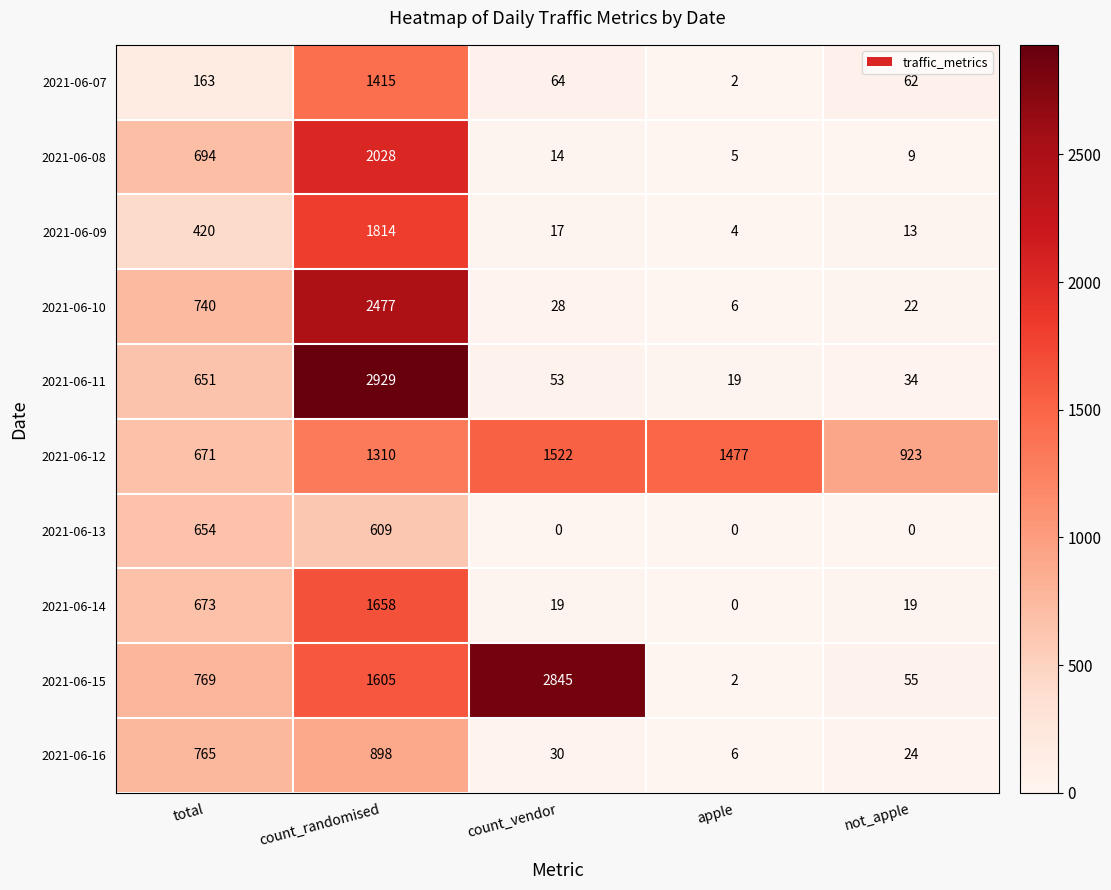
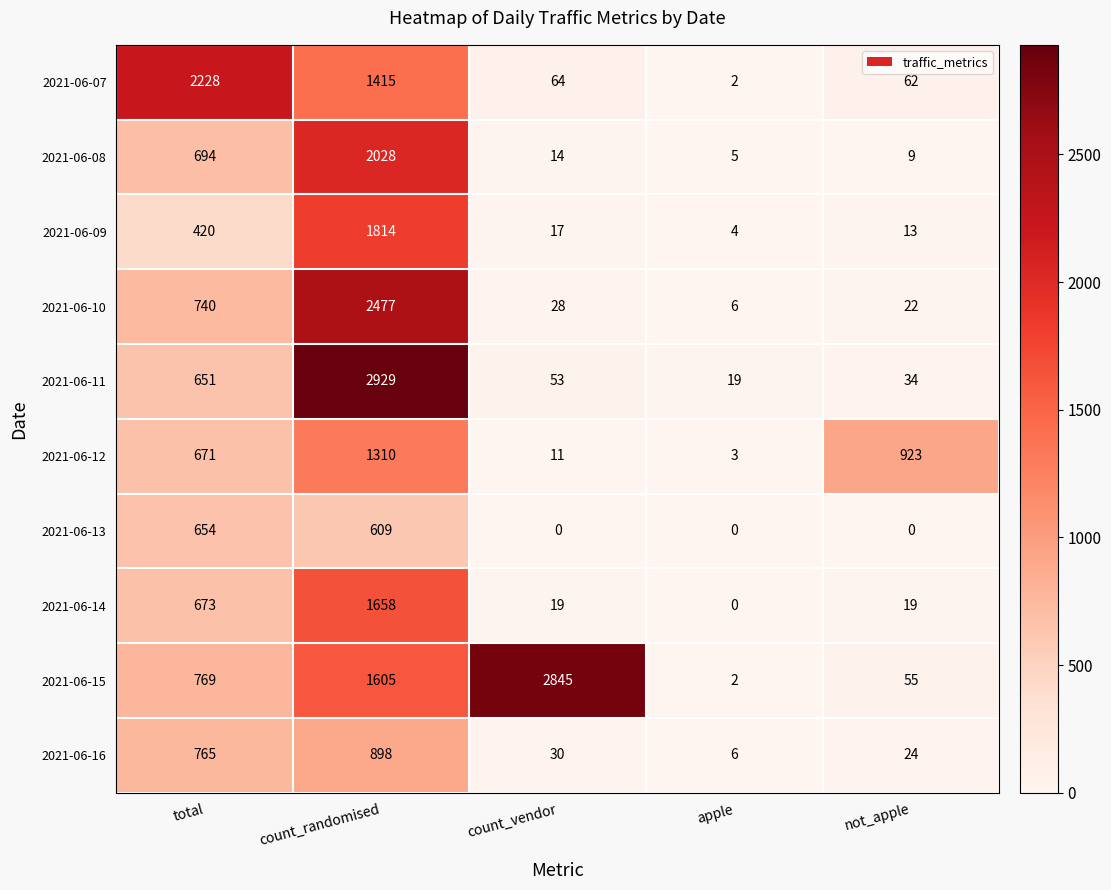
  {
    "2021-06-07": {
-     "total": 163,
+     "total": 2228,
      "count_randomised": 1415,
      "count_vendor": 64,
      "apple": 2,
      "not_apple": 62
    },
    "2021-06-08": {
      "total": 694,
      "count_randomised": 2028,
      "count_vendor": 14,
      "apple": 5,
      "not_apple": 9
    },
    "2021-06-09": {
      "total": 420,
      "count_randomised": 1814,
      "count_vendor": 17,
      "apple": 4,
      "not_apple": 13
    },
    "2021-06-10": {
      "total": 740,
      "count_randomised": 2477,
      "count_vendor": 28,
      "apple": 6,
      "not_apple": 22
    },
    "2021-06-11": {
      "total": 651,
      "count_randomised": 2929,
      "count_vendor": 53,
      "apple": 19,
      "not_apple": 34
    },
    "2021-06-12": {
      "total": 671,
      "count_randomised": 1310,
-     "count_vendor": 1522,
-     "apple": 1477,
+     "count_vendor": 11,
+     "apple": 3,
      "not_apple": 923
    },
    "2021-06-13": {
      "total": 654,
      "count_randomised": 609,
      "count_vendor": 0,
      "apple": 0,
      "not_apple": 0
    },
    "2021-06-14": {
      "total": 673,
      "count_randomised": 1658,
      "count_vendor": 19,
      "apple": 0,
      "not_apple": 19
    },
    "2021-06-15": {
      "total": 769,
      "count_randomised": 1605,
      "count_vendor": 2845,
      "apple": 2,
      "not_apple": 55
    },
    "2021-06-16": {
      "total": 765,
      "count_randomised": 898,
      "count_vendor": 30,
      "apple": 6,
      "not_apple": 24
    }
  }
